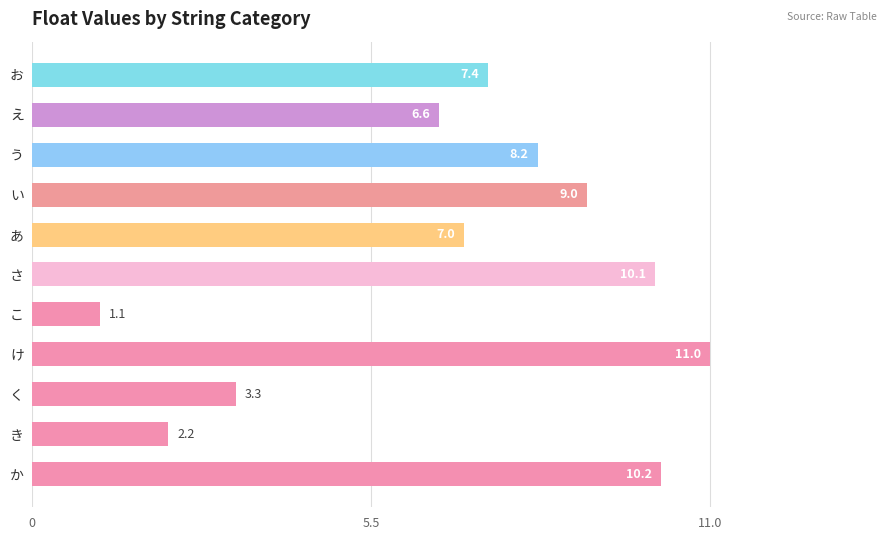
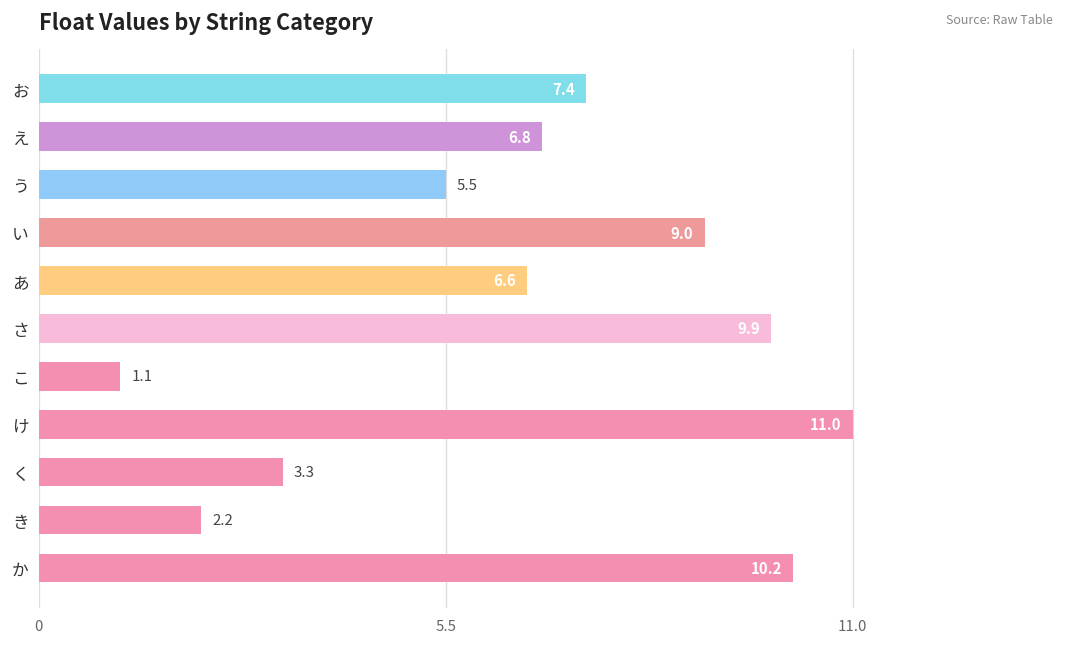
  {
    "お": 7.4,
-   "え": 6.6,
-   "う": 8.2,
+   "え": 6.8,
+   "う": 5.5,
    "い": 9.0,
-   "あ": 7.0,
-   "さ": 10.1,
+   "あ": 6.6,
+   "さ": 9.9,
    "こ": 1.1,
    "け": 11.0,
    "く": 3.3,
    "き": 2.2,
    "か": 10.2
  }
